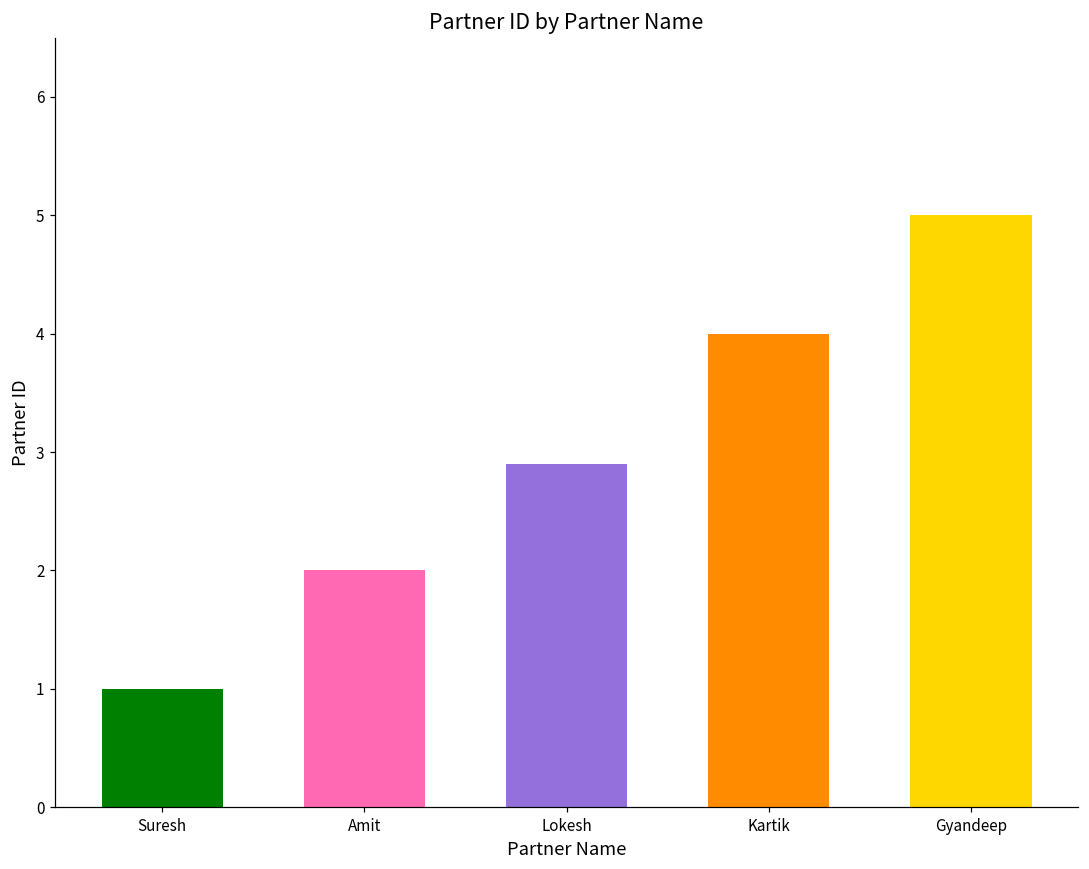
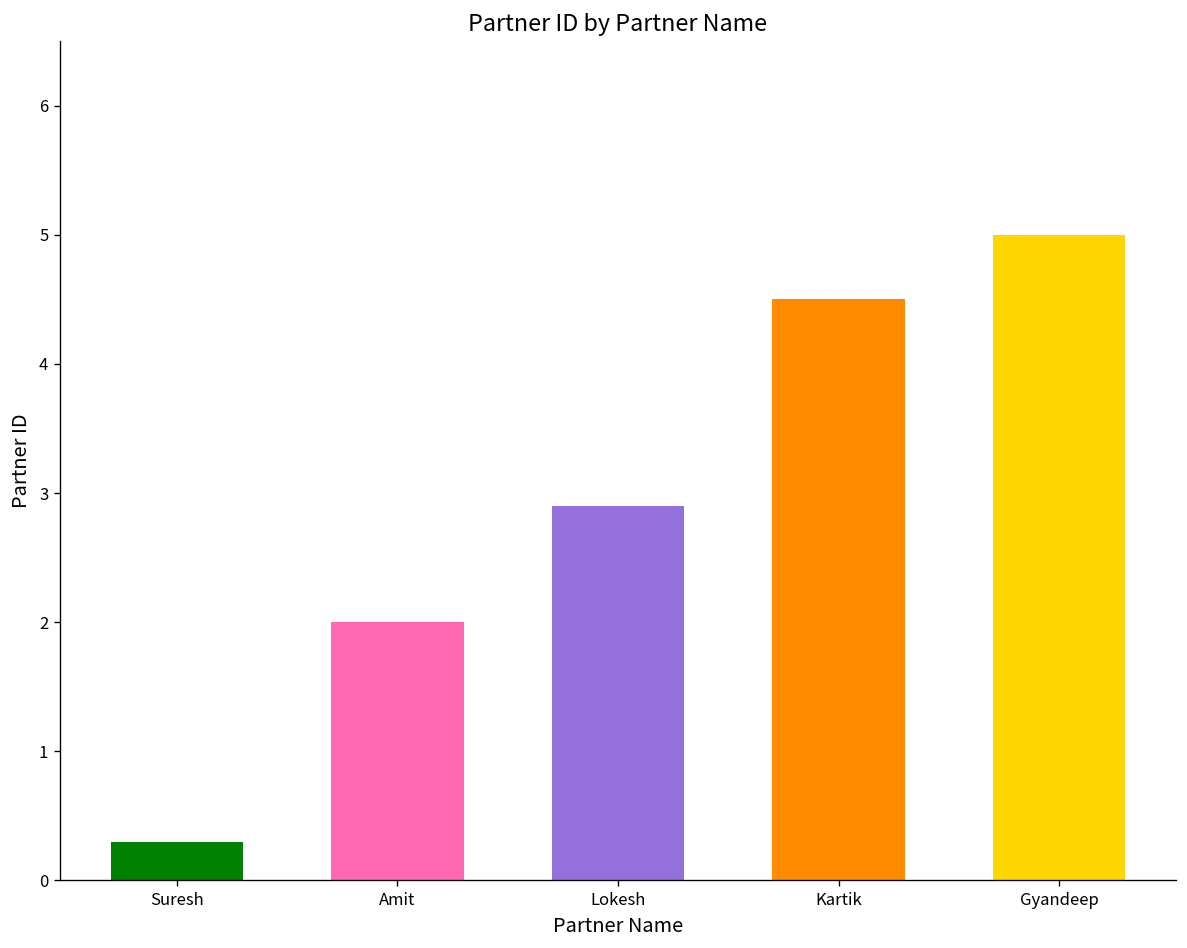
  {
-   "Suresh": 1.0,
+   "Suresh": 0.3,
    "Amit": 2.0,
    "Lokesh": 2.9,
-   "Kartik": 4.0,
+   "Kartik": 4.5,
    "Gyandeep": 5.0
  }
